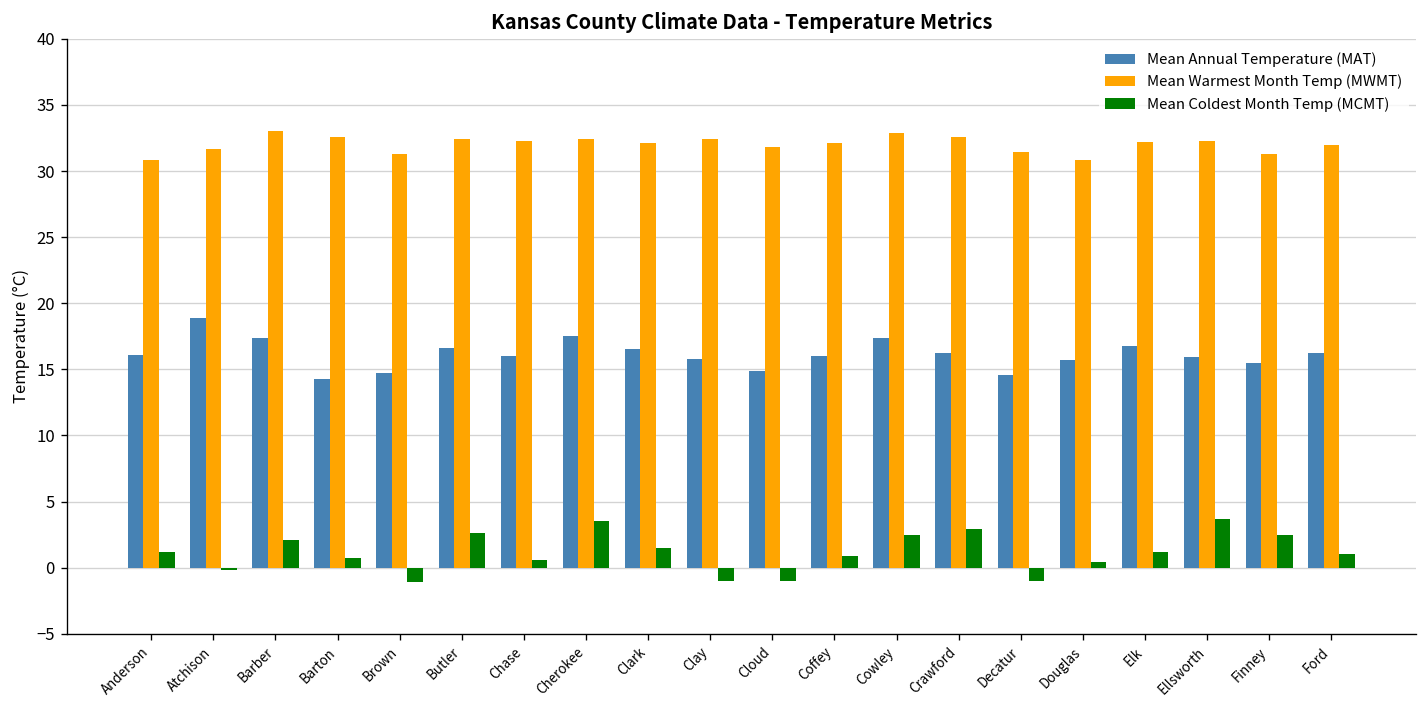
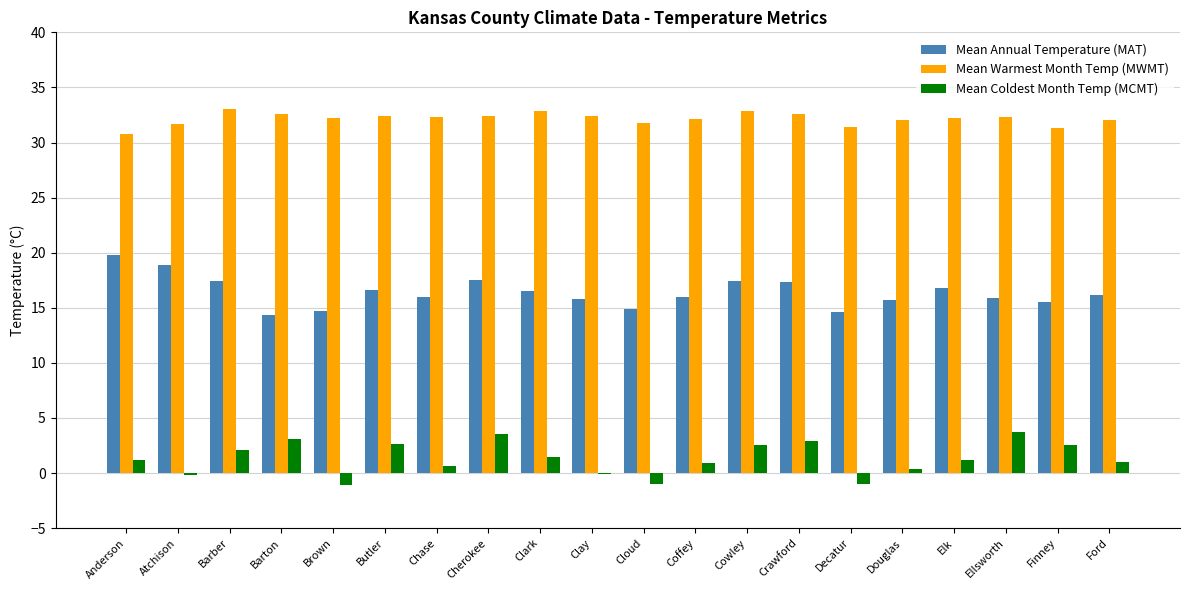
  {
    "Mean Annual Temperature (MAT)": {
-     "Anderson": 16.1,
+     "Anderson": 19.8,
      "Atchison": 18.9,
      "Barber": 17.4,
      "Barton": 14.3,
      "Brown": 14.7,
      "Butler": 16.6,
      "Chase": 16.0,
      "Cherokee": 17.5,
      "Clark": 16.5,
      "Clay": 15.8,
      "Cloud": 14.9,
      "Coffey": 16.0,
      "Cowley": 17.4,
-     "Crawford": 16.2,
+     "Crawford": 17.3,
      "Decatur": 14.6,
      "Douglas": 15.7,
      "Elk": 16.8,
      "Ellsworth": 15.9,
      "Finney": 15.5,
      "Ford": 16.2
    },
    "Mean Warmest Month Temp (MWMT)": {
      "Anderson": 30.8,
      "Atchison": 31.7,
      "Barber": 33.0,
      "Barton": 32.6,
-     "Brown": 31.3,
+     "Brown": 32.2,
      "Butler": 32.4,
      "Chase": 32.3,
      "Cherokee": 32.4,
-     "Clark": 32.1,
+     "Clark": 32.9,
      "Clay": 32.4,
      "Cloud": 31.8,
      "Coffey": 32.1,
      "Cowley": 32.9,
      "Crawford": 32.6,
      "Decatur": 31.4,
-     "Douglas": 30.8,
+     "Douglas": 32.0,
      "Elk": 32.2,
      "Ellsworth": 32.3,
      "Finney": 31.3,
      "Ford": 32.0
    },
    "Mean Coldest Month Temp (MCMT)": {
      "Anderson": 1.2,
      "Barber": 2.1,
-     "Barton": 0.7,
+     "Barton": 3.1,
      "Brown": -1.1,
      "Butler": 2.6,
      "Chase": 0.6,
      "Cherokee": 3.5,
      "Clark": 1.5,
-     "Clay": -1.0,
+     "Clay": -0.1,
      "Cloud": -1.0,
      "Coffey": 0.9,
      "Cowley": 2.5,
      "Crawford": 2.9,
      "Decatur": -1.0,
      "Douglas": 0.4,
      "Elk": 1.2,
      "Ellsworth": 3.7,
      "Finney": 2.5,
      "Ford": 1.0
    }
  }
